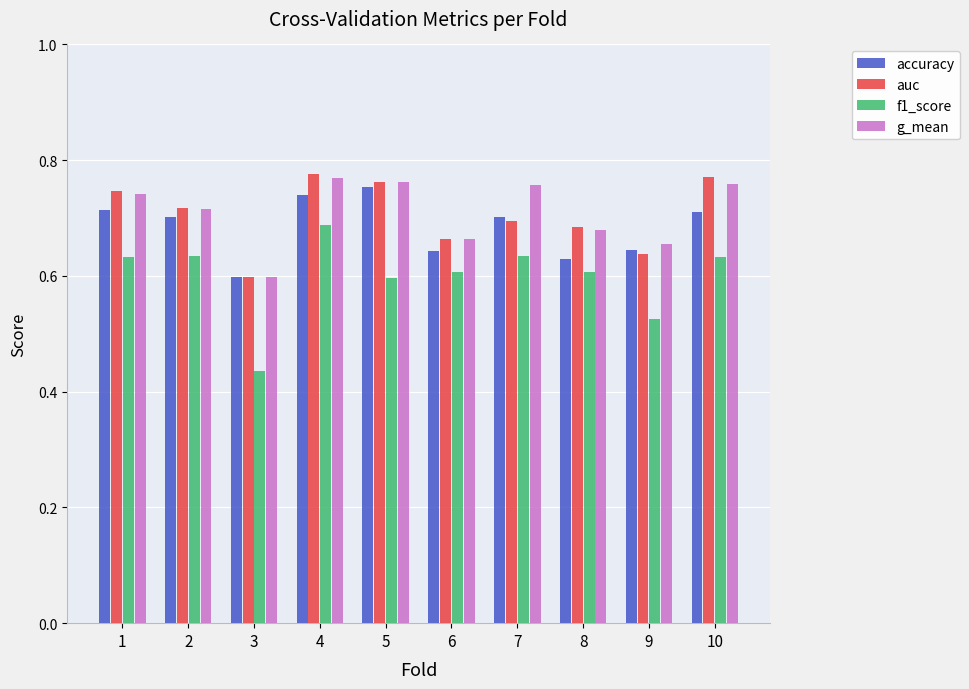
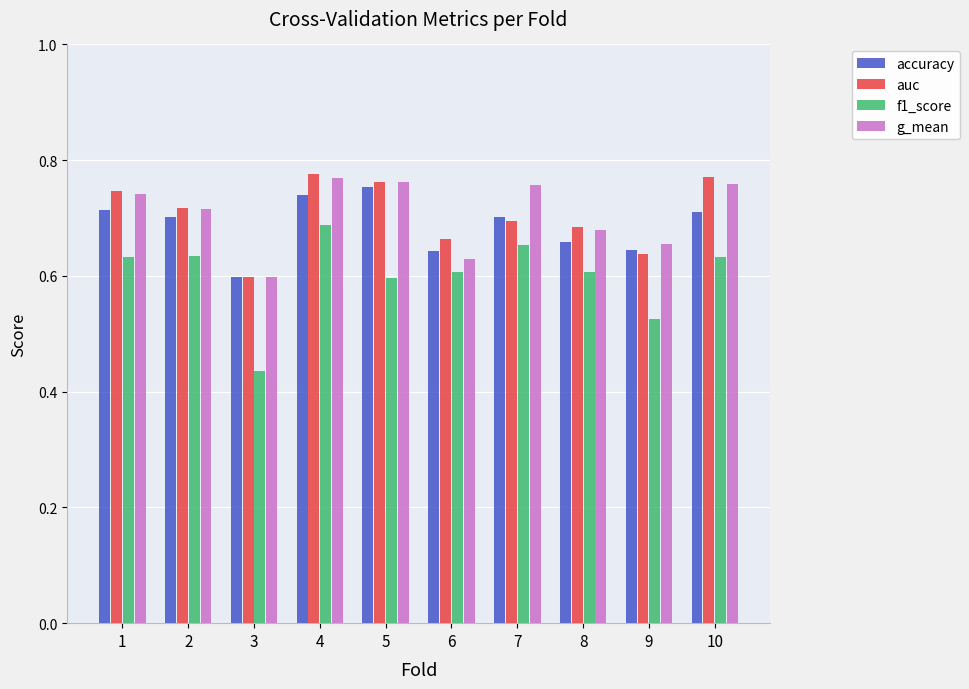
  {
    "accuracy": {
      "1": 0.71,
      "2": 0.70,
      "3": 0.60,
      "4": 0.74,
      "5": 0.75,
      "6": 0.64,
      "7": 0.70,
-     "8": 0.63,
+     "8": 0.66,
      "9": 0.64,
      "10": 0.71
    },
    "auc": {
      "1": 0.75,
      "2": 0.72,
      "3": 0.60,
      "4": 0.78,
      "5": 0.76,
      "6": 0.66,
      "7": 0.70,
      "8": 0.68,
      "9": 0.64,
      "10": 0.77
    },
    "f1_score": {
      "1": 0.63,
      "2": 0.63,
      "3": 0.44,
      "4": 0.69,
      "5": 0.60,
      "6": 0.61,
-     "7": 0.63,
+     "7": 0.65,
      "8": 0.61,
      "9": 0.53,
      "10": 0.63
    },
    "g_mean": {
      "1": 0.74,
      "2": 0.72,
      "3": 0.60,
      "4": 0.77,
      "5": 0.76,
-     "6": 0.66,
+     "6": 0.63,
      "7": 0.76,
      "8": 0.68,
      "9": 0.66,
      "10": 0.76
    }
  }
